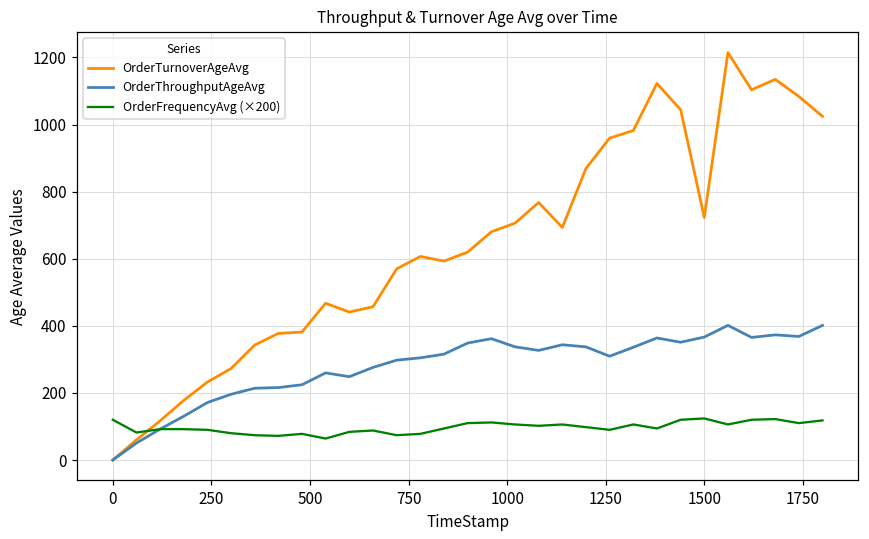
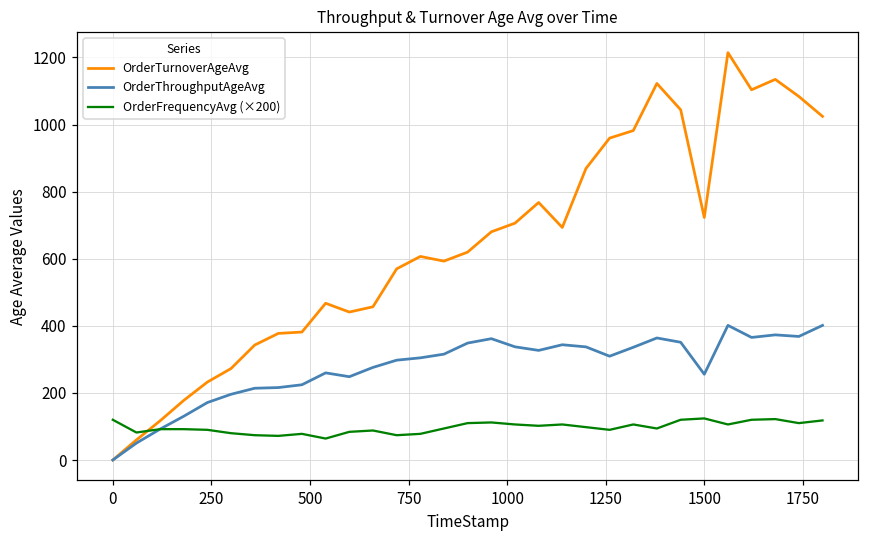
  {
    "OrderTurnoverAgeAvg": {
      "1500": 720
    },
    "OrderThroughputAgeAvg": {
-     "1500": 370
+     "1500": 260
    },
    "OrderFrequencyAvg (×200)": {
      "0": 120,
      "1500": 120
    }
  }
